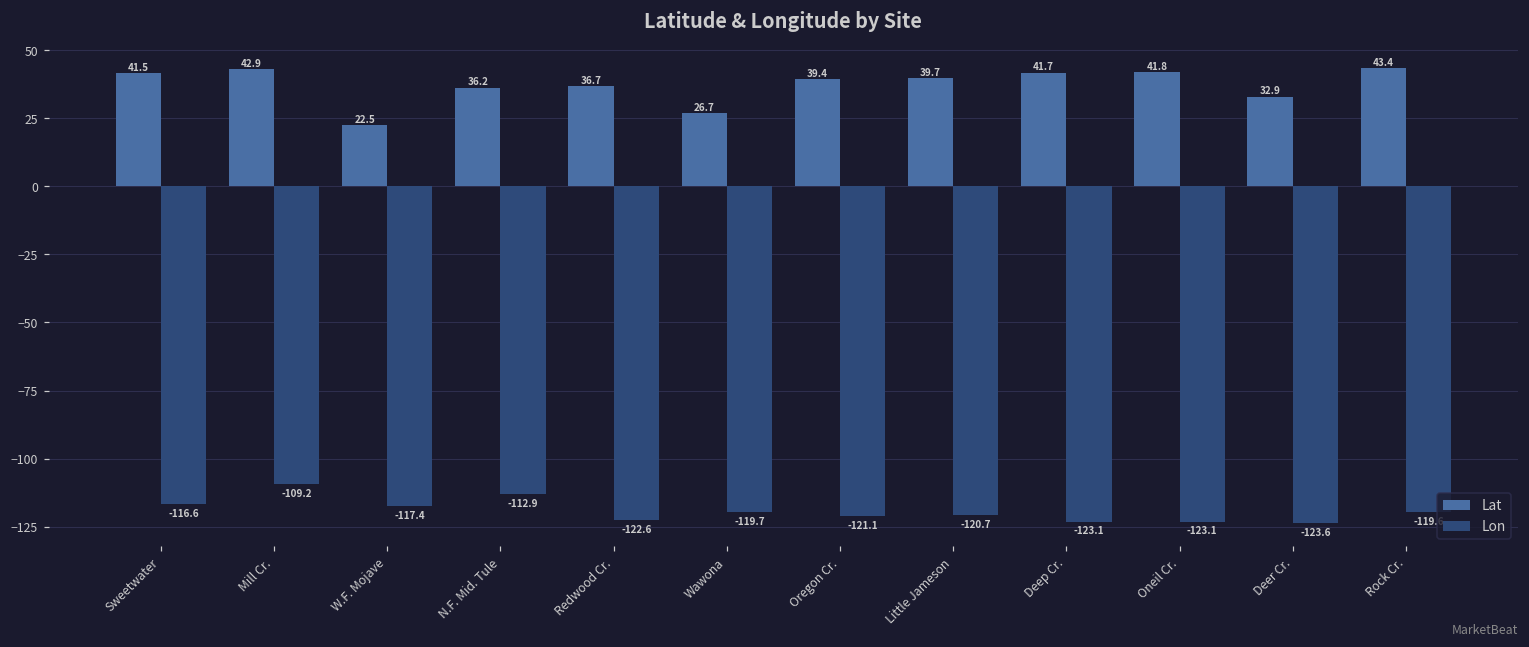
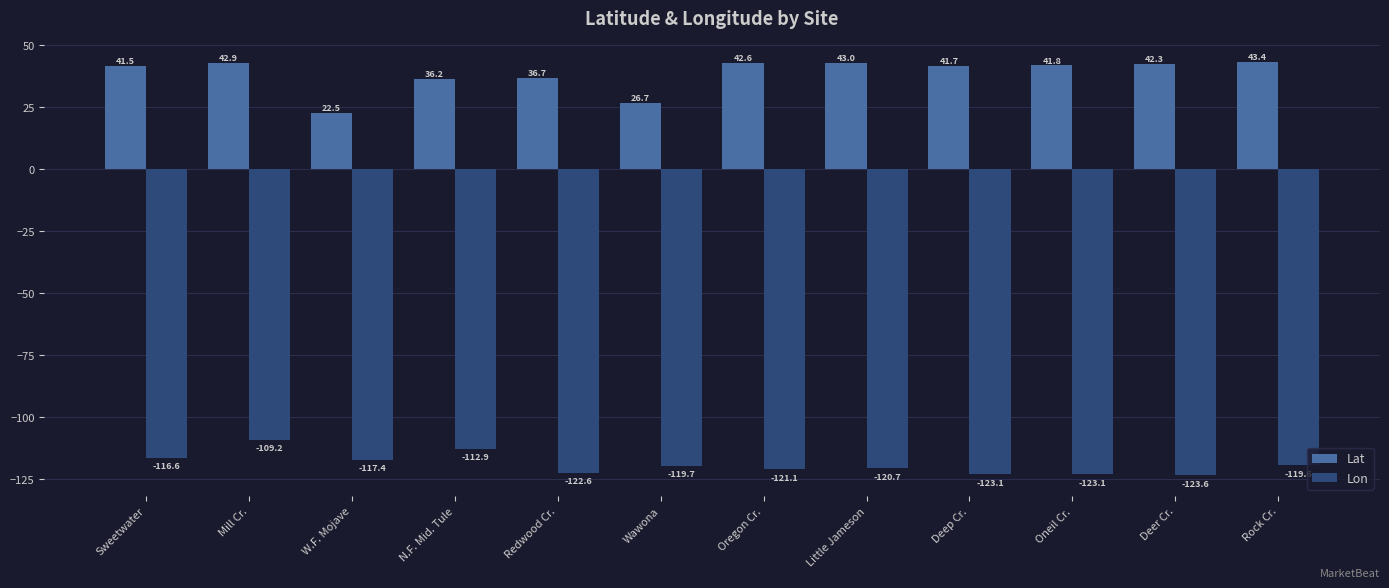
  {
    "Lat": {
      "Sweetwater": 41.5,
      "Mill Cr.": 42.9,
      "W.F. Mojave": 22.5,
      "N.F. Mid. Tule": 36.2,
      "Redwood Cr.": 36.7,
      "Wawona": 26.7,
-     "Oregon Cr.": 39.4,
-     "Little Jameson": 39.7,
+     "Oregon Cr.": 42.6,
+     "Little Jameson": 43.0,
      "Deep Cr.": 41.7,
      "Oneil Cr.": 41.8,
-     "Deer Cr.": 32.9,
+     "Deer Cr.": 42.3,
      "Rock Cr.": 43.4
    },
    "Lon": {
      "Sweetwater": -116.6,
      "Mill Cr.": -109.2,
      "W.F. Mojave": -117.4,
      "N.F. Mid. Tule": -112.9,
      "Redwood Cr.": -122.6,
      "Wawona": -119.7,
      "Oregon Cr.": -121.1,
      "Little Jameson": -120.7,
      "Deep Cr.": -123.1,
      "Oneil Cr.": -123.1,
      "Deer Cr.": -123.6
    }
  }
